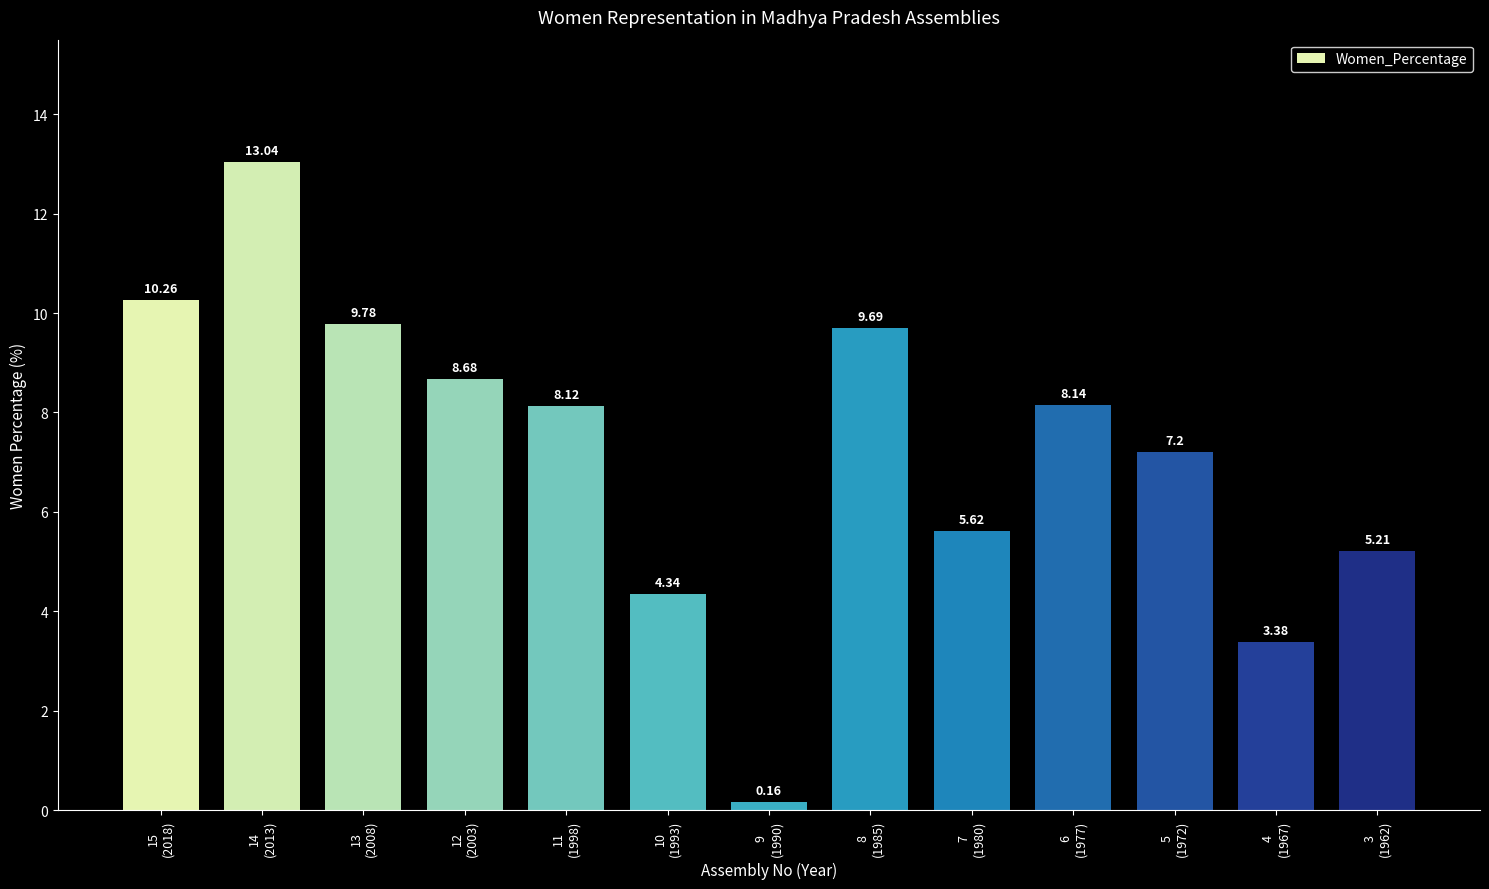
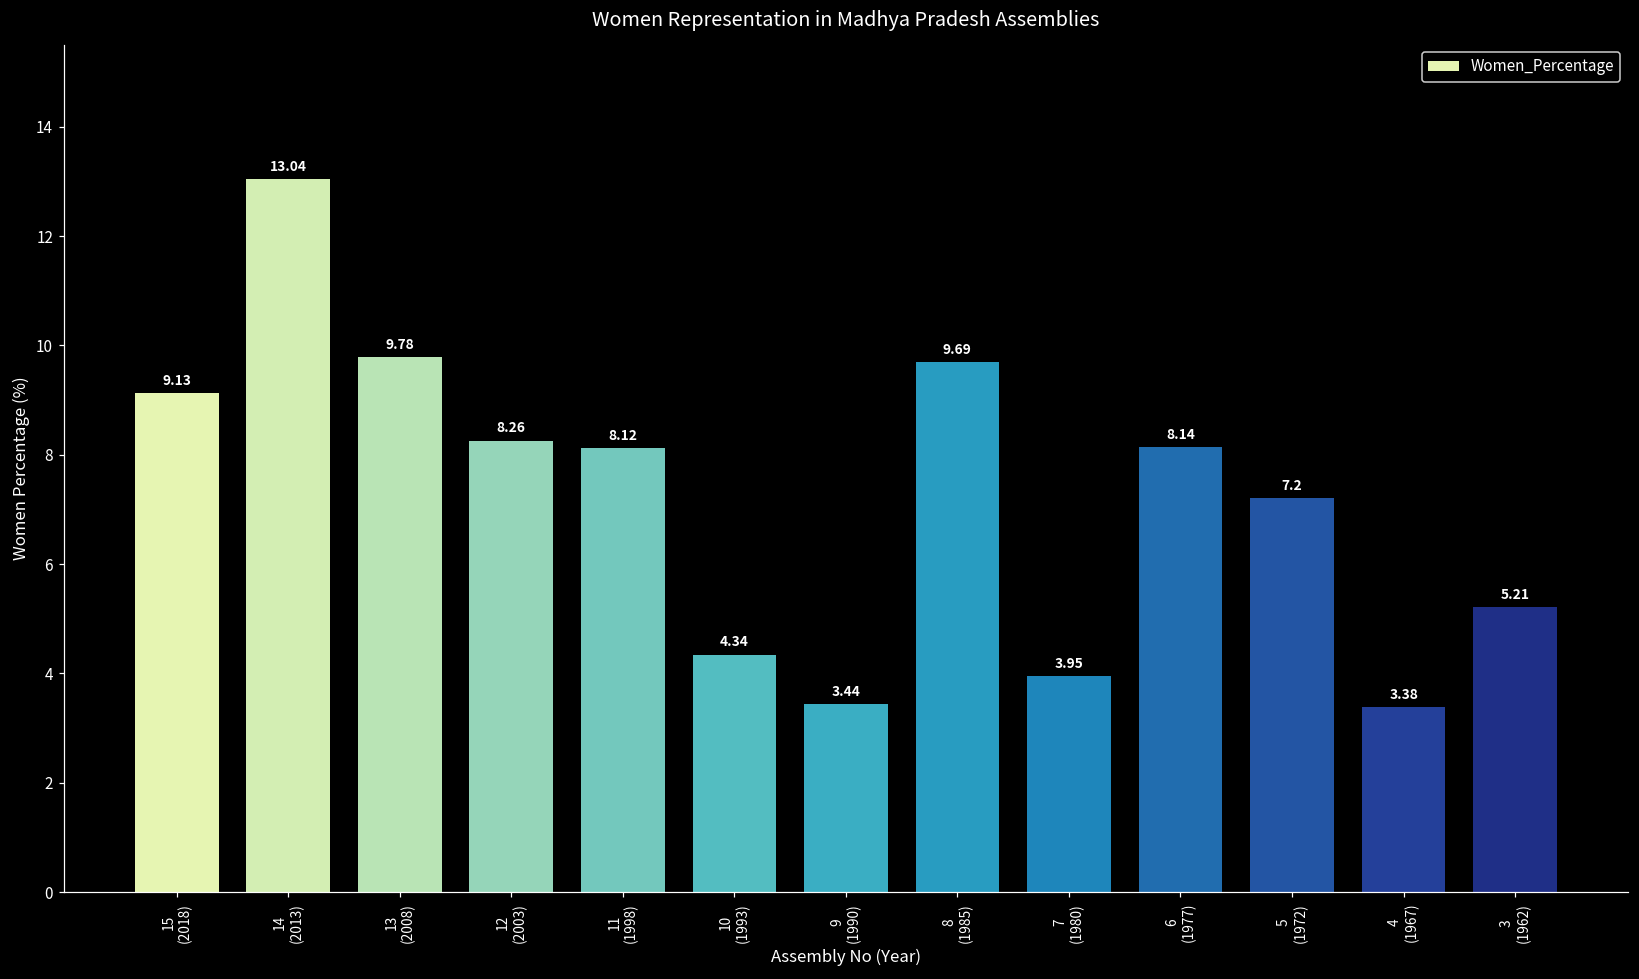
  {
-   "15 (2018)": 10.26,
+   "15 (2018)": 9.13,
    "14 (2013)": 13.04,
    "13 (2008)": 9.78,
-   "12 (2003)": 8.68,
+   "12 (2003)": 8.26,
    "11 (1998)": 8.12,
    "10 (1993)": 4.34,
-   "9 (1990)": 0.16,
+   "9 (1990)": 3.44,
    "8 (1985)": 9.69,
-   "7 (1980)": 5.62,
+   "7 (1980)": 3.95,
    "6 (1977)": 8.14,
    "5 (1972)": 7.2,
    "4 (1967)": 3.38,
    "3 (1962)": 5.21
  }
